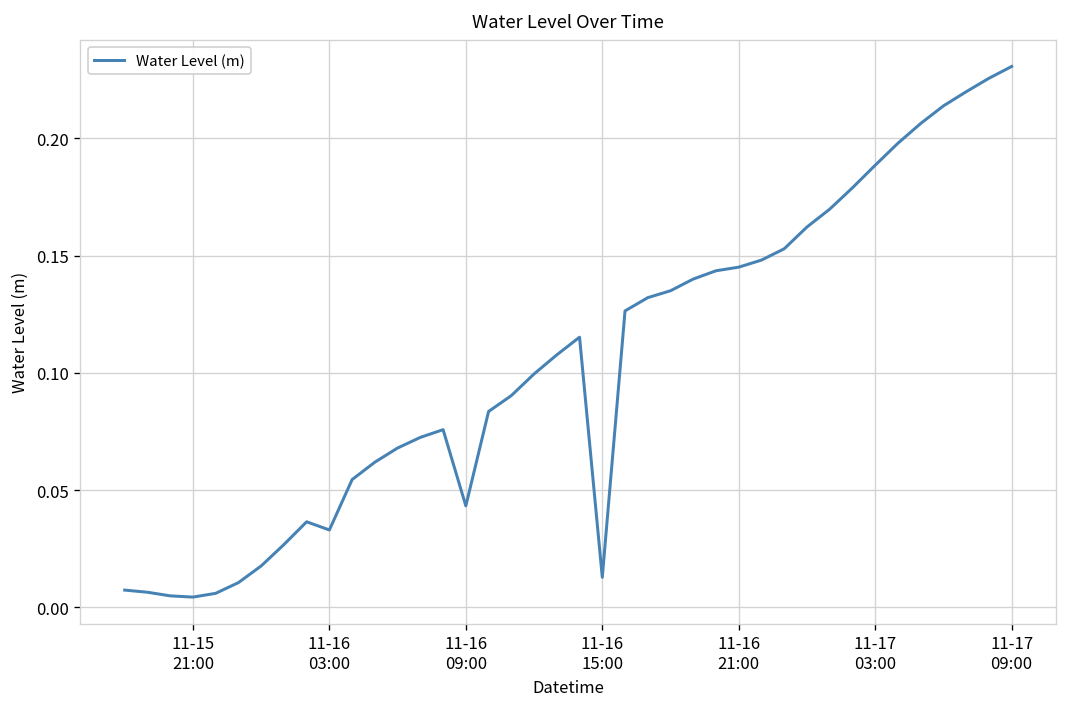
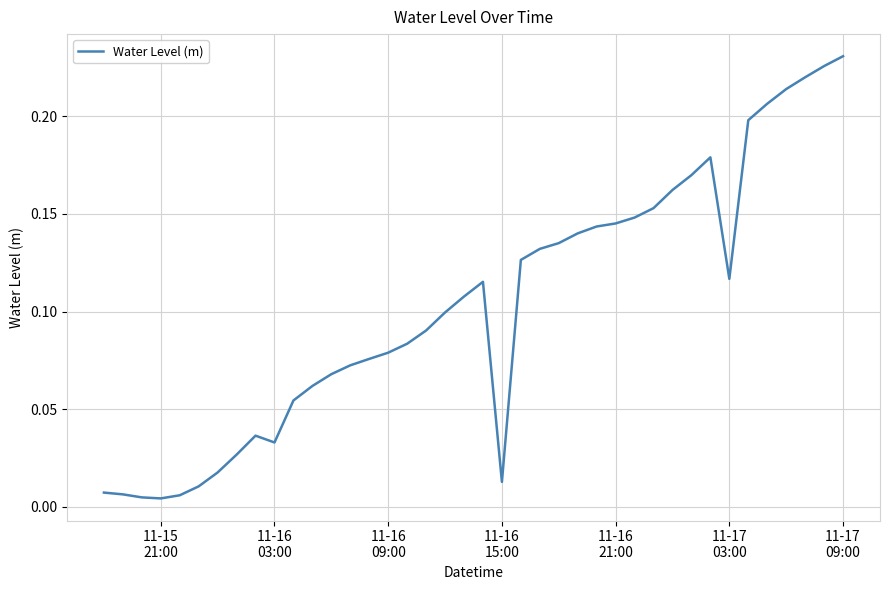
  {
    "11-15 21:00": 0.004,
    "11-16 03:00": 0.033,
-   "11-16 09:00": 0.043,
+   "11-16 09:00": 0.079,
    "11-16 15:00": 0.013,
    "11-16 21:00": 0.145,
-   "11-17 03:00": 0.189,
+   "11-17 03:00": 0.117,
    "11-17 09:00": 0.231
  }
